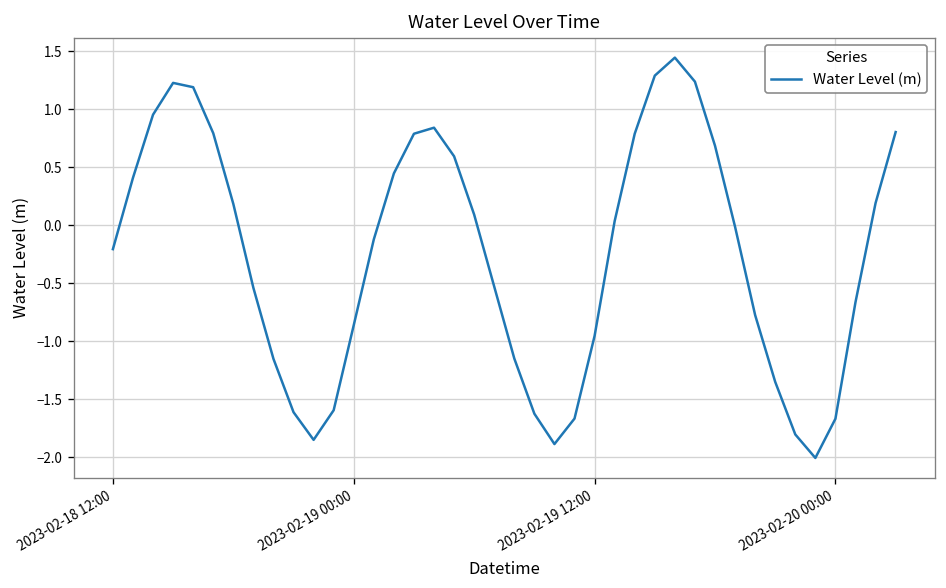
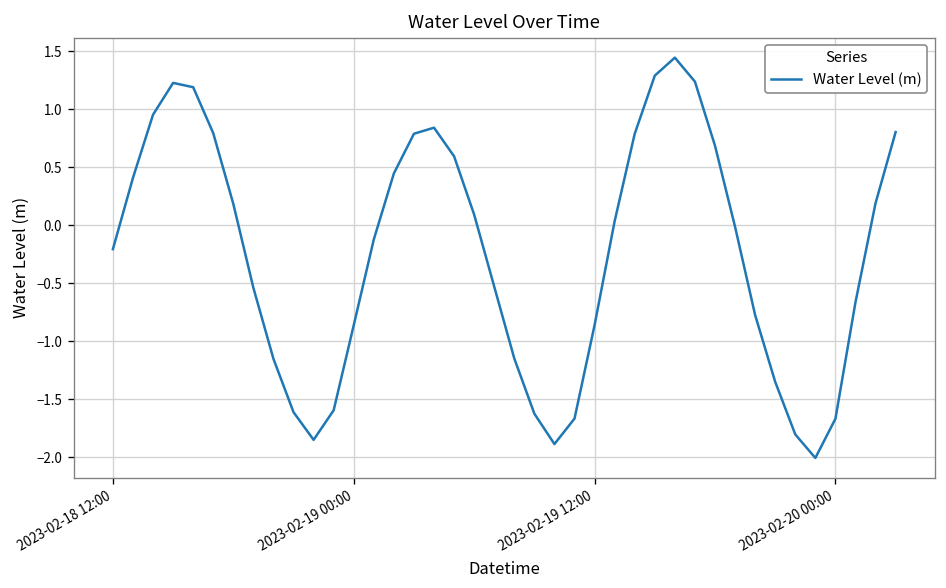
  {
    "2023-02-18 12:00": -0.2,
    "2023-02-19 00:00": -0.9,
-   "2023-02-19 12:00": -1.0,
+   "2023-02-19 12:00": -0.9,
    "2023-02-20 00:00": -1.7
  }
